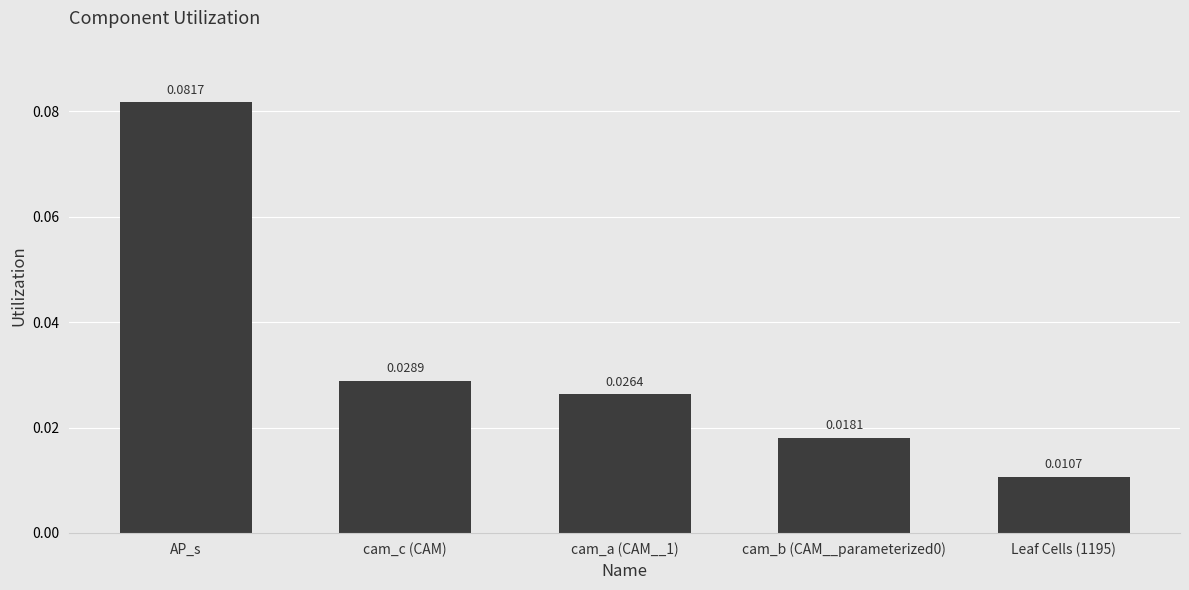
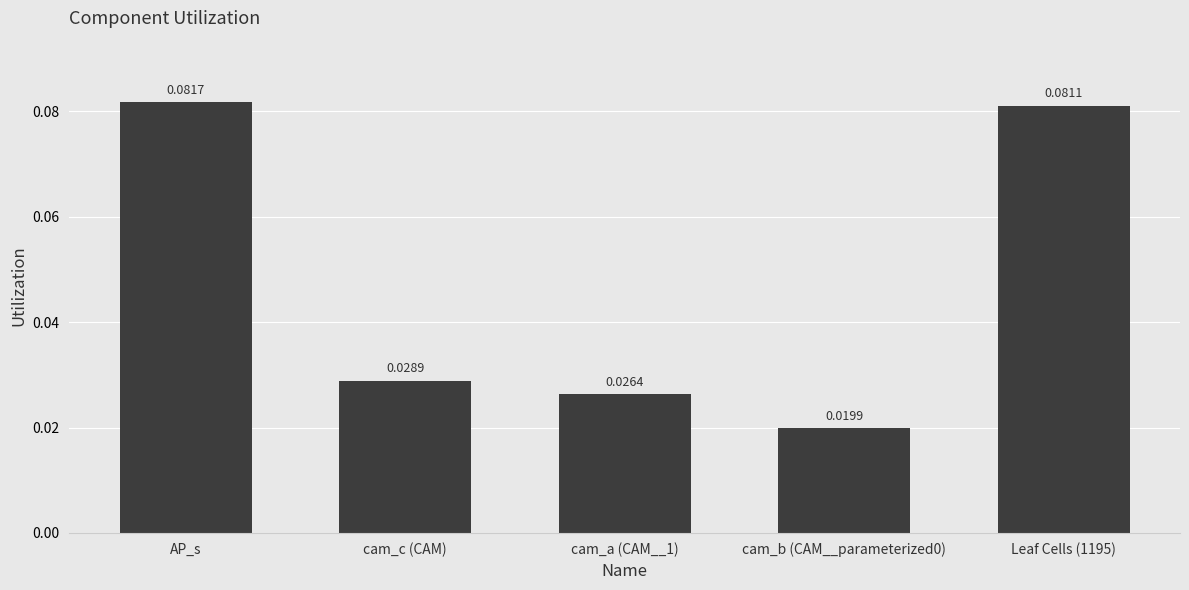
  {
    "AP_s": 0.0817,
    "cam_c (CAM)": 0.0289,
    "cam_a (CAM__1)": 0.0264,
-   "cam_b (CAM__parameterized0)": 0.0181,
-   "Leaf Cells (1195)": 0.0107
+   "cam_b (CAM__parameterized0)": 0.0199,
+   "Leaf Cells (1195)": 0.0811
  }
